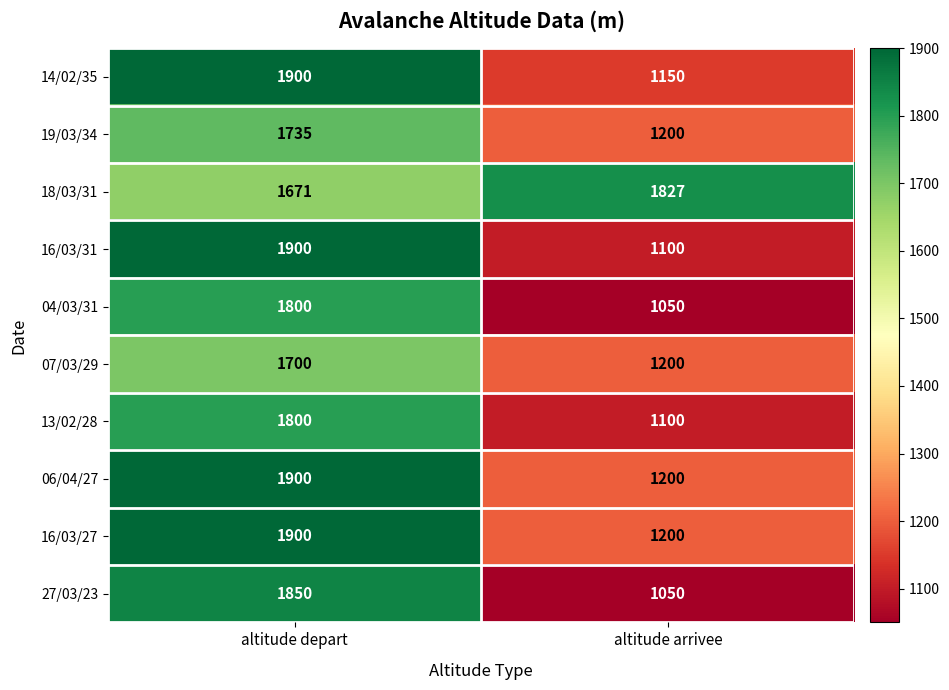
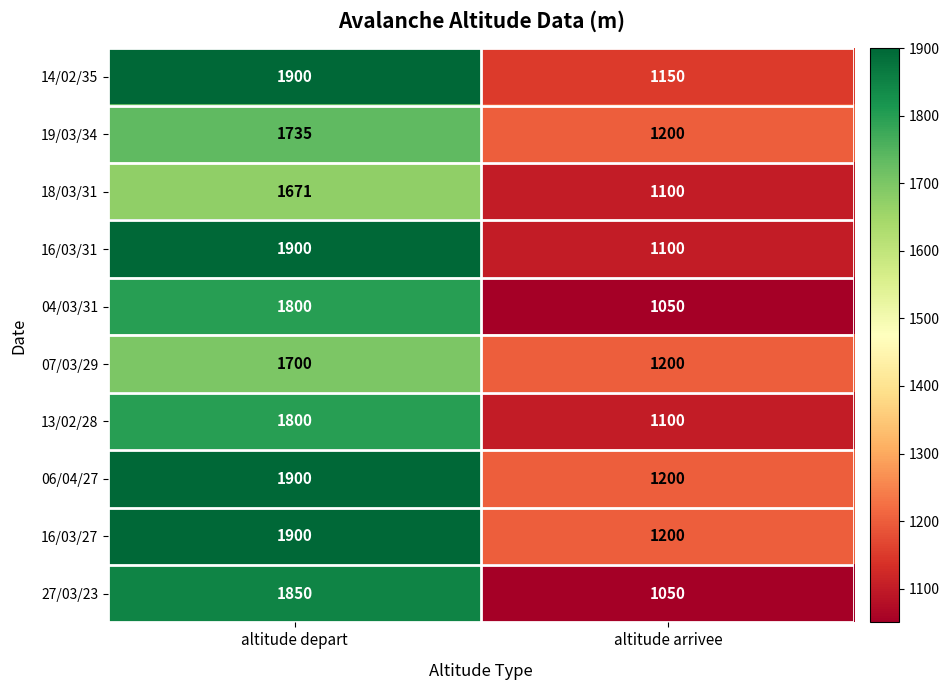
  {
    "14/02/35": {
      "altitude depart": 1900,
      "altitude arrivee": 1150
    },
    "19/03/34": {
      "altitude depart": 1735,
      "altitude arrivee": 1200
    },
    "18/03/31": {
      "altitude depart": 1671,
-     "altitude arrivee": 1827
+     "altitude arrivee": 1100
    },
    "16/03/31": {
      "altitude depart": 1900,
      "altitude arrivee": 1100
    },
    "04/03/31": {
      "altitude depart": 1800,
      "altitude arrivee": 1050
    },
    "07/03/29": {
      "altitude depart": 1700,
      "altitude arrivee": 1200
    },
    "13/02/28": {
      "altitude depart": 1800,
      "altitude arrivee": 1100
    },
    "06/04/27": {
      "altitude depart": 1900,
      "altitude arrivee": 1200
    },
    "16/03/27": {
      "altitude depart": 1900,
      "altitude arrivee": 1200
    },
    "27/03/23": {
      "altitude depart": 1850,
      "altitude arrivee": 1050
    }
  }
